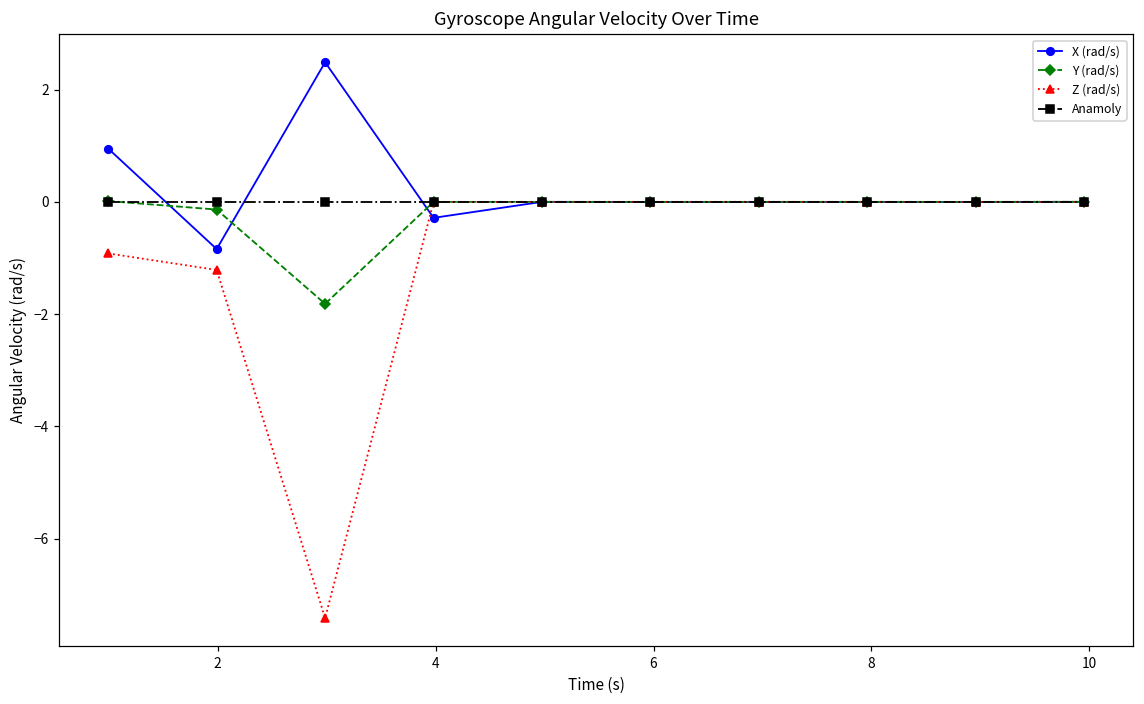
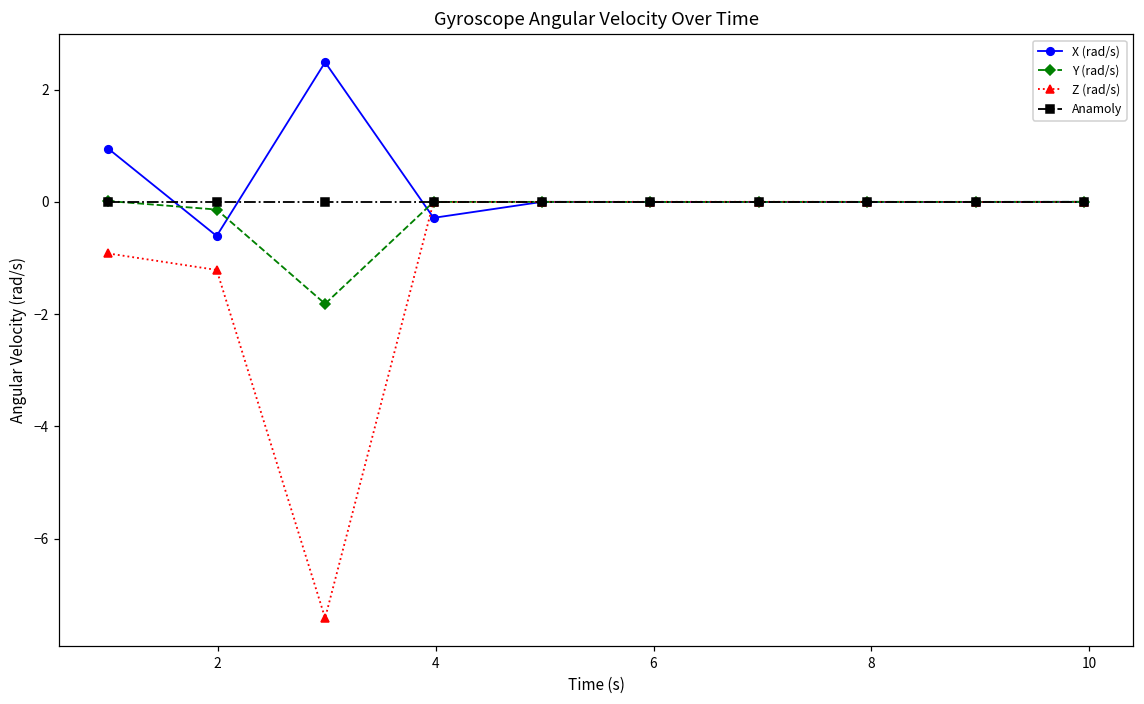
  {
    "X (rad/s)": {
-     "2": -0.8,
+     "2": -0.6,
      "4": -0.3
    },
    "Y (rad/s)": {
      "2": -0.1
    },
    "Z (rad/s)": {
      "2": -1.2
    },
    "Anamoly": {
      "2": 0.0
    }
  }
